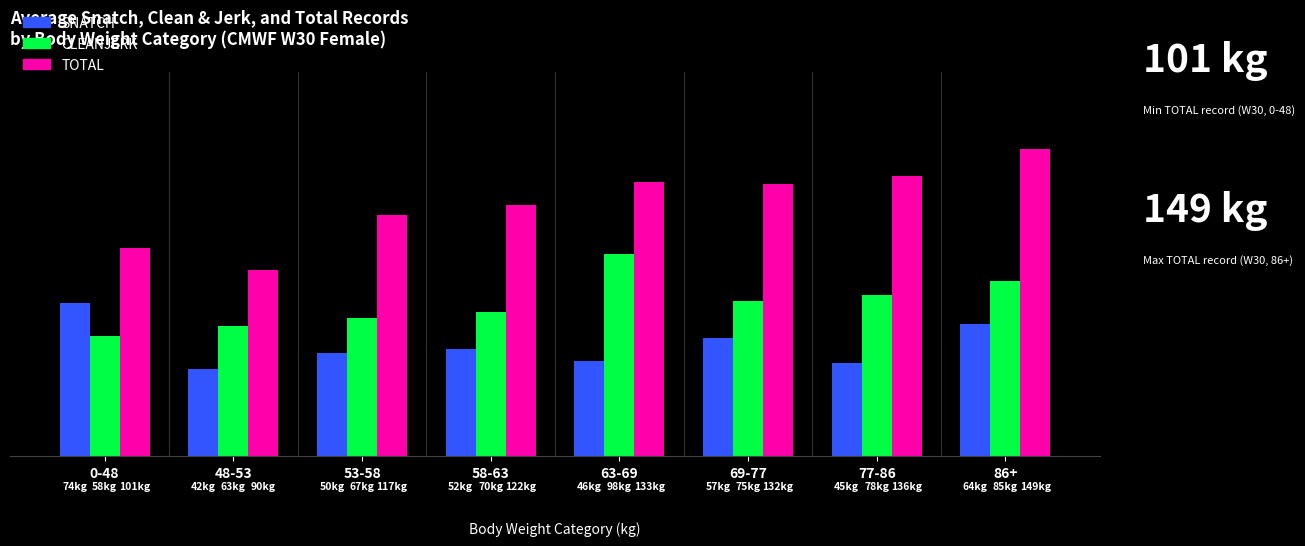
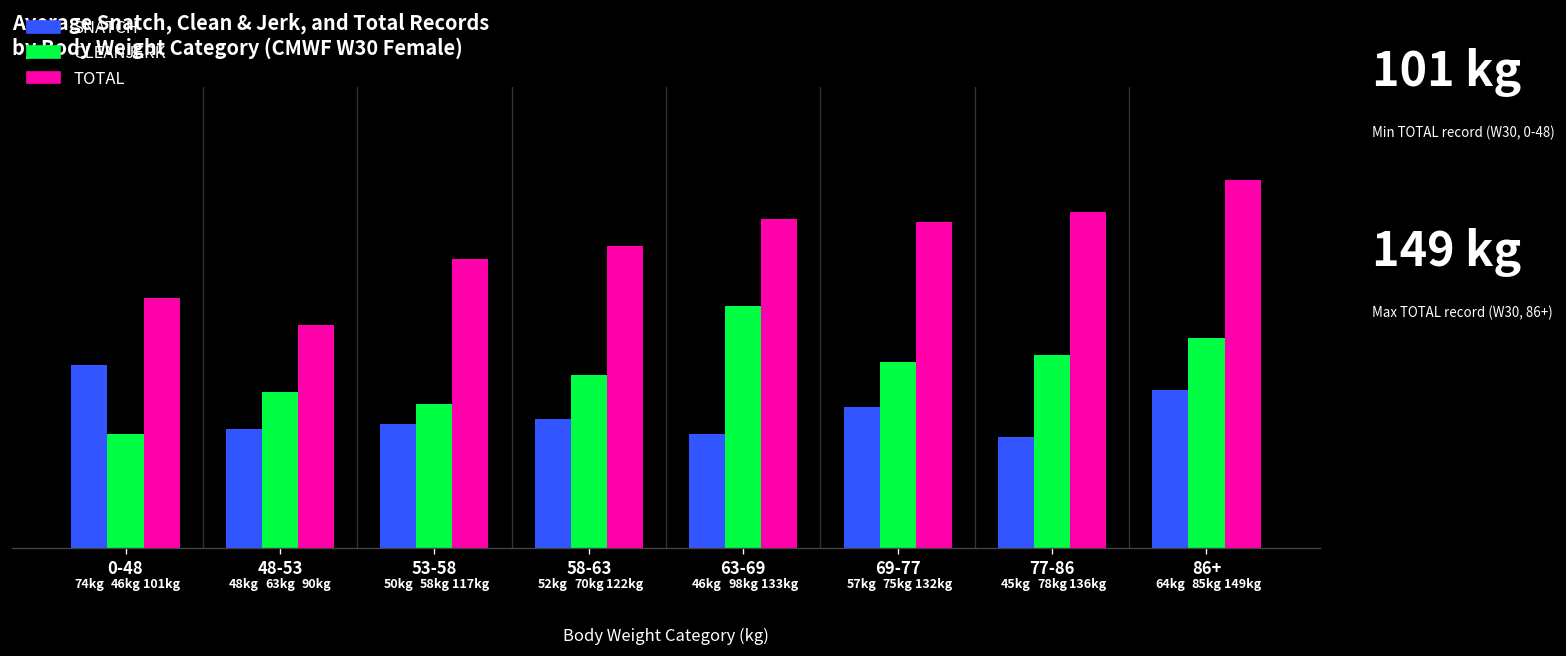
  {
    "SNATCH": {
-     "48-53": 42
+     "48-53": 48
    },
    "CLEANJERK": {
-     "0-48": 58,
-     "53-58": 67
+     "0-48": 46,
+     "53-58": 58
    }
  }
